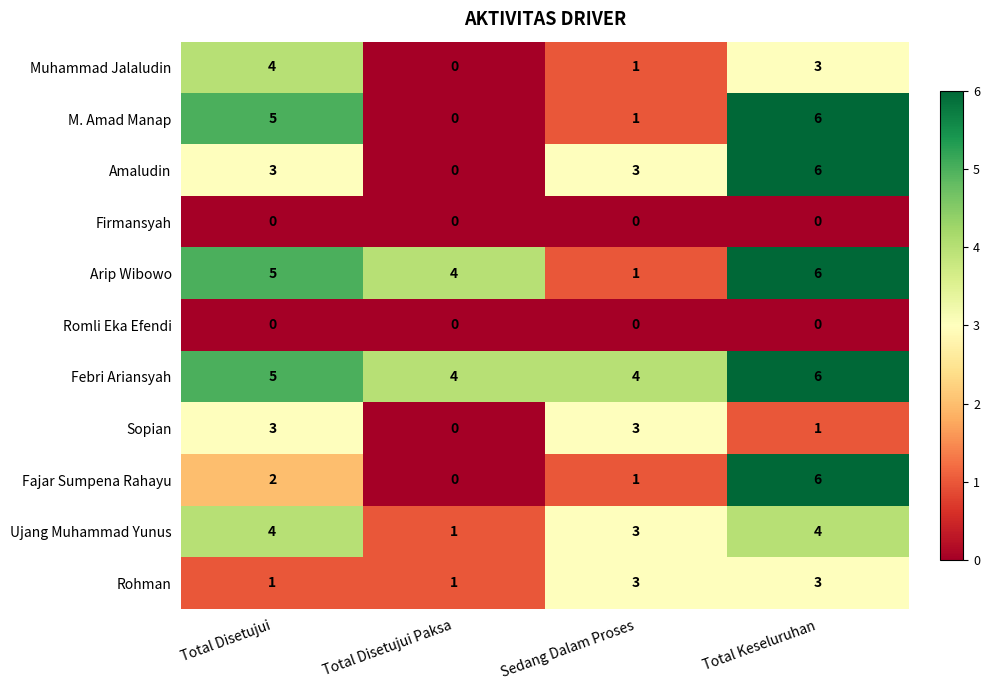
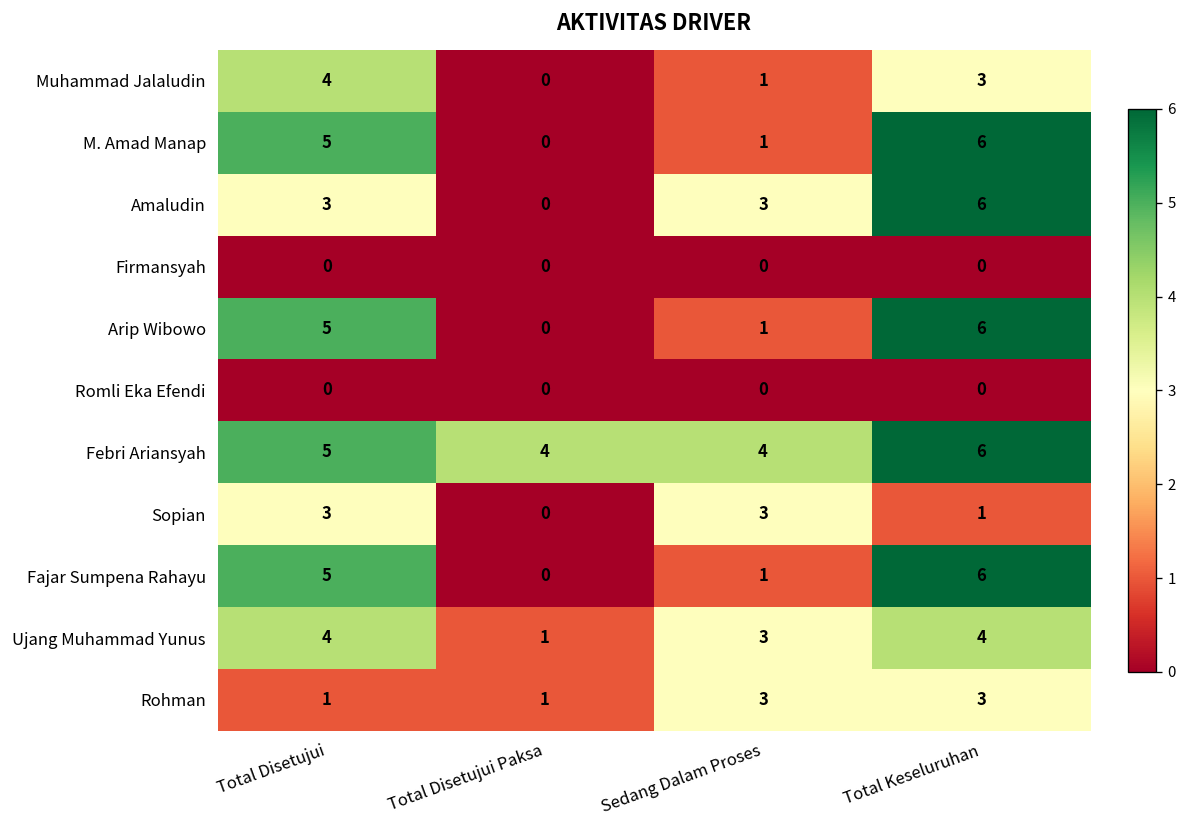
  {
    "Muhammad Jalaludin": {
      "Total Disetujui": 4,
      "Total Disetujui Paksa": 0,
      "Sedang Dalam Proses": 1,
      "Total Keseluruhan": 3
    },
    "M. Amad Manap": {
      "Total Disetujui": 5,
      "Total Disetujui Paksa": 0,
      "Sedang Dalam Proses": 1,
      "Total Keseluruhan": 6
    },
    "Amaludin": {
      "Total Disetujui": 3,
      "Total Disetujui Paksa": 0,
      "Sedang Dalam Proses": 3,
      "Total Keseluruhan": 6
    },
    "Firmansyah": {
      "Total Disetujui": 0,
      "Total Disetujui Paksa": 0,
      "Sedang Dalam Proses": 0,
      "Total Keseluruhan": 0
    },
    "Arip Wibowo": {
      "Total Disetujui": 5,
-     "Total Disetujui Paksa": 4,
+     "Total Disetujui Paksa": 0,
      "Sedang Dalam Proses": 1,
      "Total Keseluruhan": 6
    },
    "Romli Eka Efendi": {
      "Total Disetujui": 0,
      "Total Disetujui Paksa": 0,
      "Sedang Dalam Proses": 0,
      "Total Keseluruhan": 0
    },
    "Febri Ariansyah": {
      "Total Disetujui": 5,
      "Total Disetujui Paksa": 4,
      "Sedang Dalam Proses": 4,
      "Total Keseluruhan": 6
    },
    "Sopian": {
      "Total Disetujui": 3,
      "Total Disetujui Paksa": 0,
      "Sedang Dalam Proses": 3,
      "Total Keseluruhan": 1
    },
    "Fajar Sumpena Rahayu": {
-     "Total Disetujui": 2,
+     "Total Disetujui": 5,
      "Total Disetujui Paksa": 0,
      "Sedang Dalam Proses": 1,
      "Total Keseluruhan": 6
    },
    "Ujang Muhammad Yunus": {
      "Total Disetujui": 4,
      "Total Disetujui Paksa": 1,
      "Sedang Dalam Proses": 3,
      "Total Keseluruhan": 4
    },
    "Rohman": {
      "Total Disetujui": 1,
      "Total Disetujui Paksa": 1,
      "Sedang Dalam Proses": 3,
      "Total Keseluruhan": 3
    }
  }
